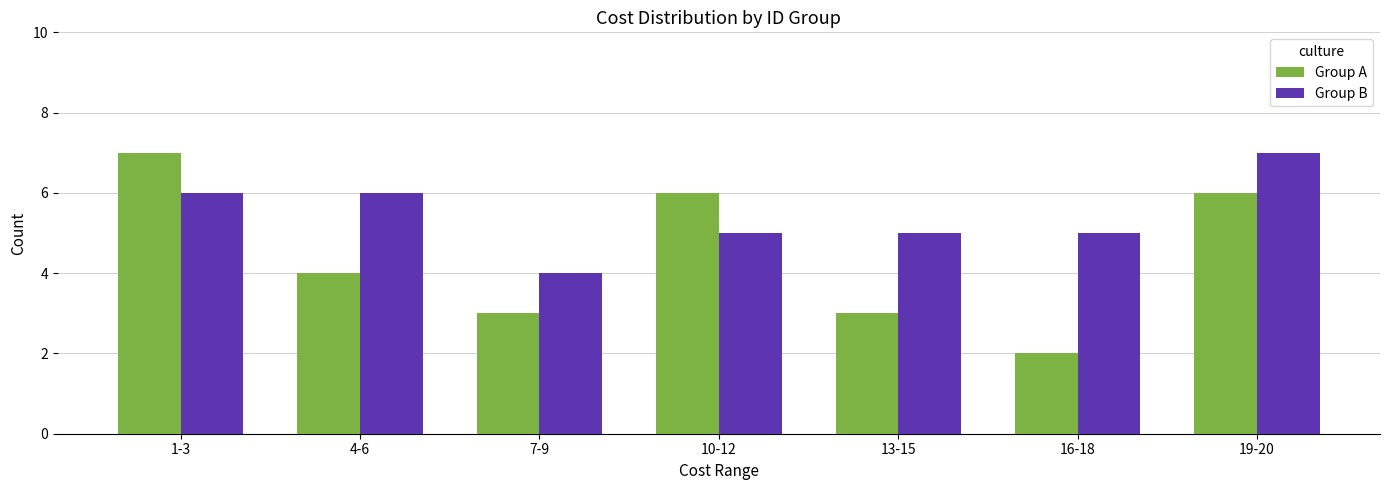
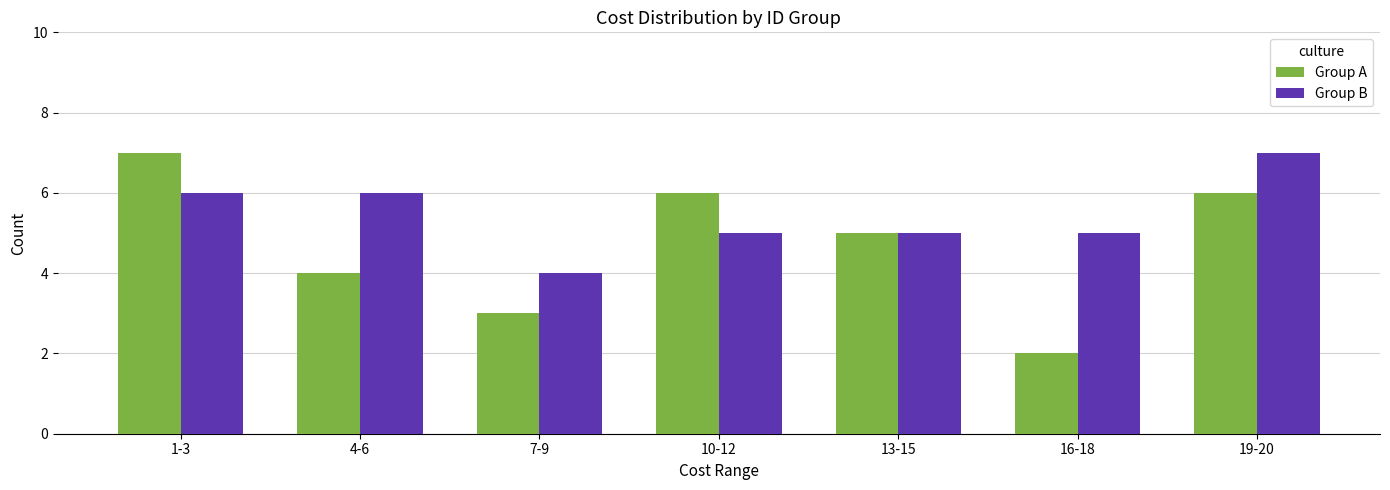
  {
    "Group A": {
      "1-3": 7,
      "4-6": 4,
      "7-9": 3,
      "10-12": 6,
-     "13-15": 3,
+     "13-15": 5,
      "16-18": 2,
      "19-20": 6
    },
    "Group B": {
      "1-3": 6,
      "4-6": 6,
      "7-9": 4,
      "10-12": 5,
      "13-15": 5,
      "16-18": 5,
      "19-20": 7
    }
  }
